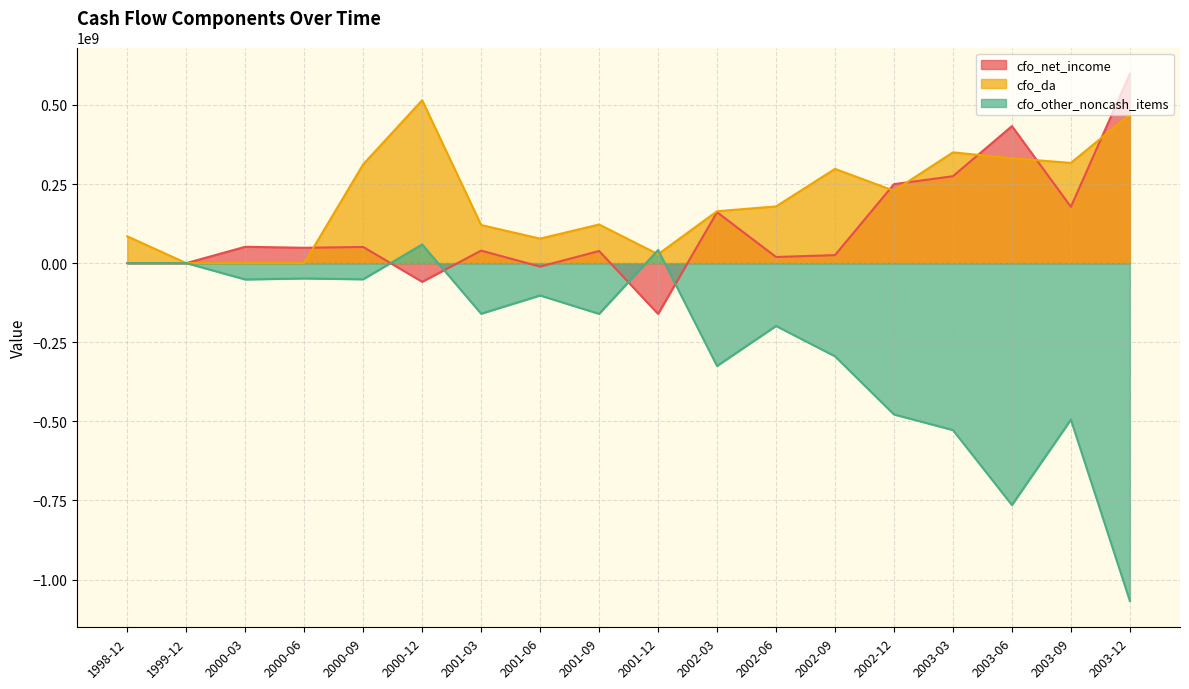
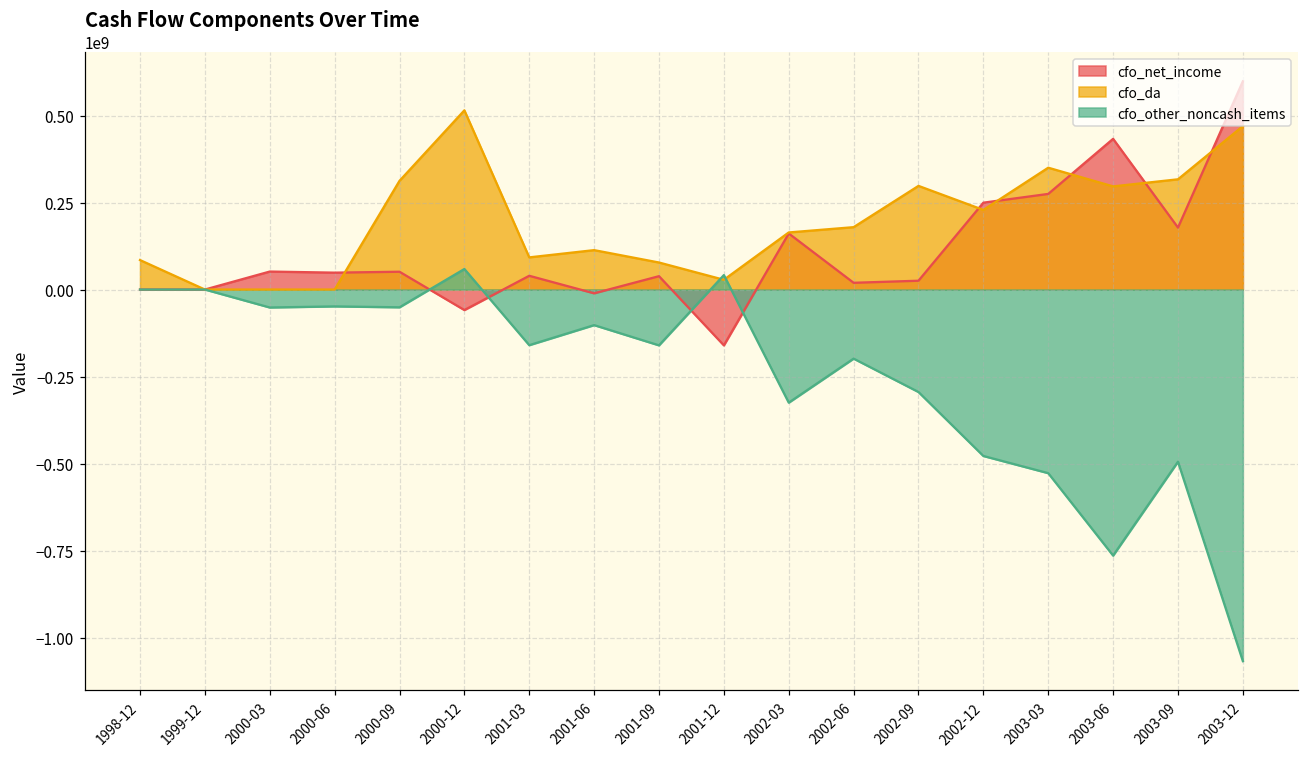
  {
    "cfo_da": {
      "1998-12": 80000000,
      "2000-09": 310000000,
      "2000-12": 510000000,
-     "2001-03": 120000000,
-     "2001-06": 80000000,
-     "2001-09": 120000000,
+     "2001-03": 90000000,
+     "2001-06": 110000000,
+     "2001-09": 80000000,
      "2001-12": 30000000,
      "2002-06": 180000000,
      "2002-09": 300000000,
      "2002-12": 230000000,
      "2003-03": 350000000,
-     "2003-06": 330000000,
+     "2003-06": 300000000,
      "2003-09": 320000000
    }
  }
